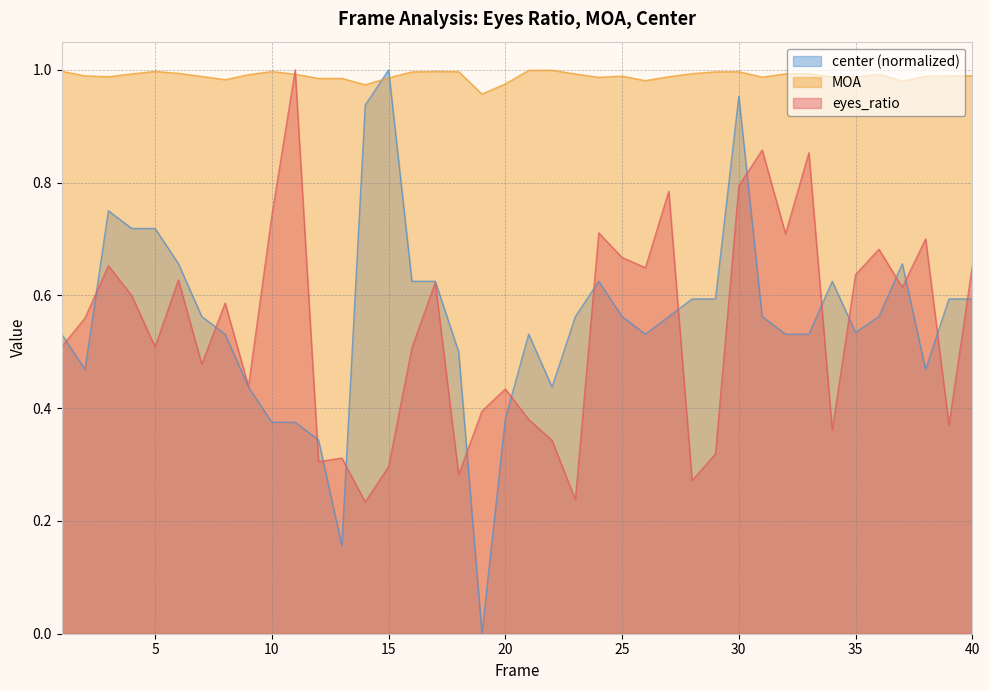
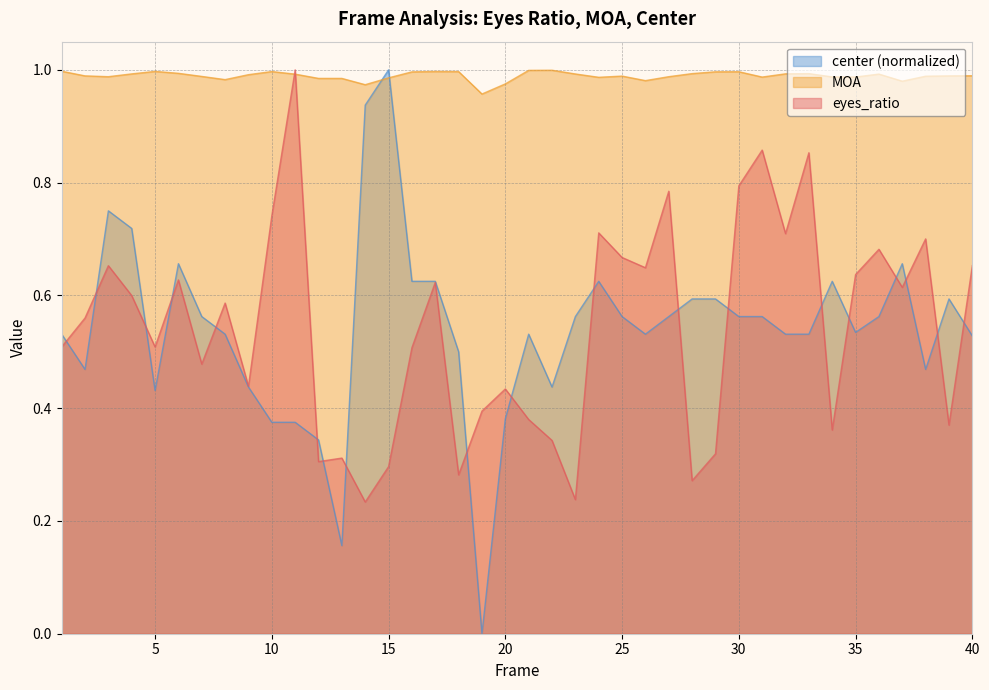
  {
    "center (normalized)": {
-     "5": 0.72,
+     "5": 0.43,
      "10": 0.38,
      "15": 1.00,
      "20": 0.38,
      "25": 0.56,
-     "30": 0.95,
+     "30": 0.56,
      "35": 0.53,
-     "40": 0.59
+     "40": 0.53
    }
  }
